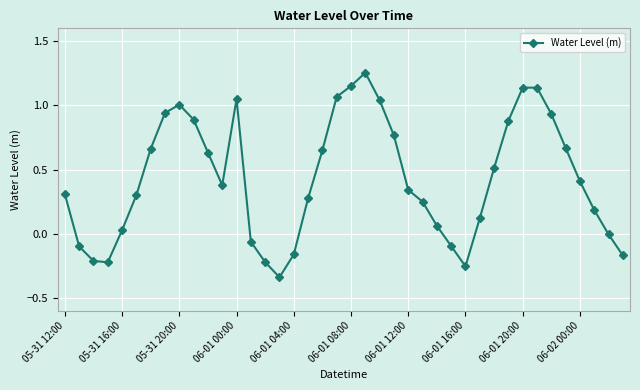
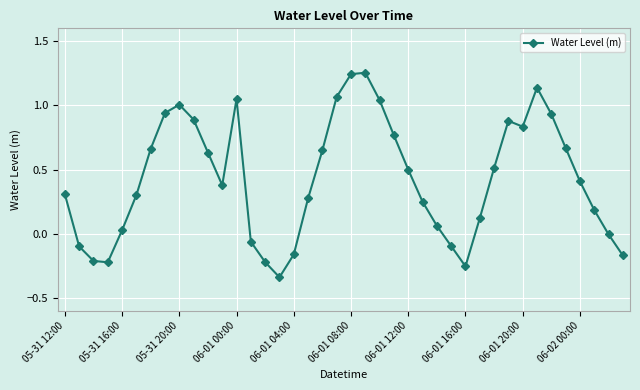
  {
    "05-31 12:00": 0.31,
    "05-31 16:00": 0.03,
    "05-31 20:00": 1.01,
    "06-01 00:00": 1.05,
    "06-01 04:00": -0.16,
-   "06-01 08:00": 1.15,
-   "06-01 12:00": 0.34,
+   "06-01 08:00": 1.24,
+   "06-01 12:00": 0.50,
    "06-01 16:00": -0.25,
-   "06-01 20:00": 1.14,
+   "06-01 20:00": 0.83,
    "06-02 00:00": 0.41
  }
